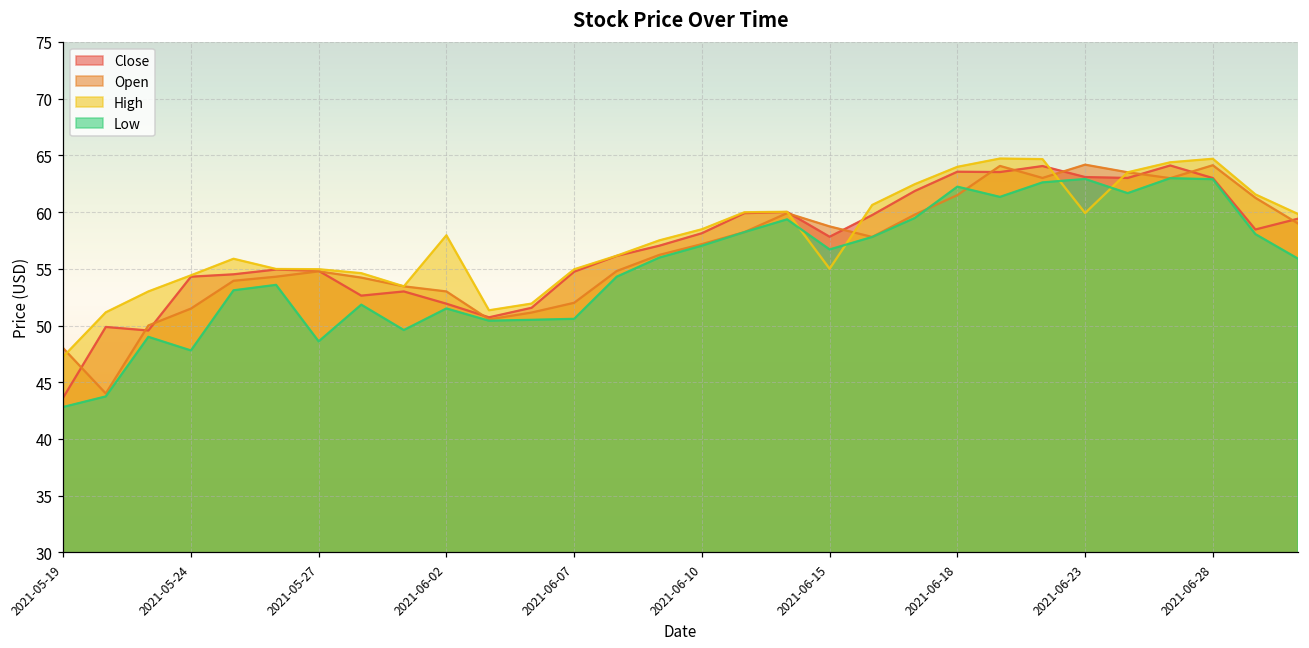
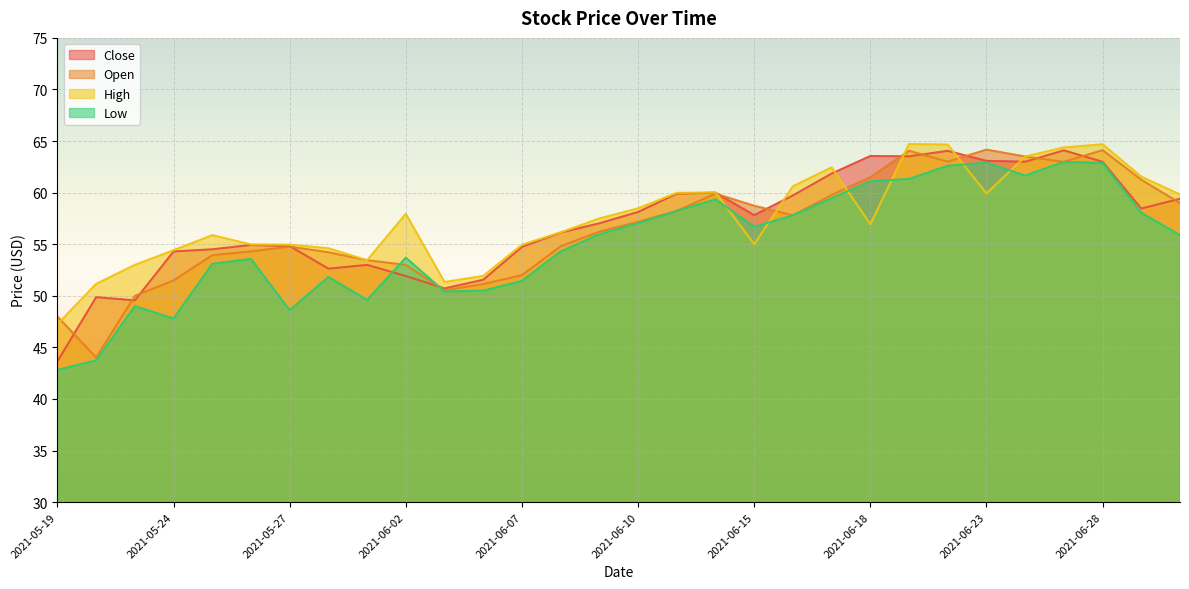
  {
    "High": {
      "2021-05-19": 47.3,
      "2021-06-02": 57.9,
      "2021-06-10": 58.5,
      "2021-06-15": 55.0,
-     "2021-06-18": 64.0,
+     "2021-06-18": 56.9,
      "2021-06-23": 59.9,
      "2021-06-28": 64.7
    },
    "Low": {
      "2021-05-19": 42.8,
      "2021-05-24": 47.8,
      "2021-05-27": 48.6,
-     "2021-06-02": 51.5,
-     "2021-06-07": 50.6,
+     "2021-06-02": 53.7,
+     "2021-06-07": 51.5,
      "2021-06-15": 56.7,
-     "2021-06-18": 62.2
+     "2021-06-18": 61.1
    }
  }
